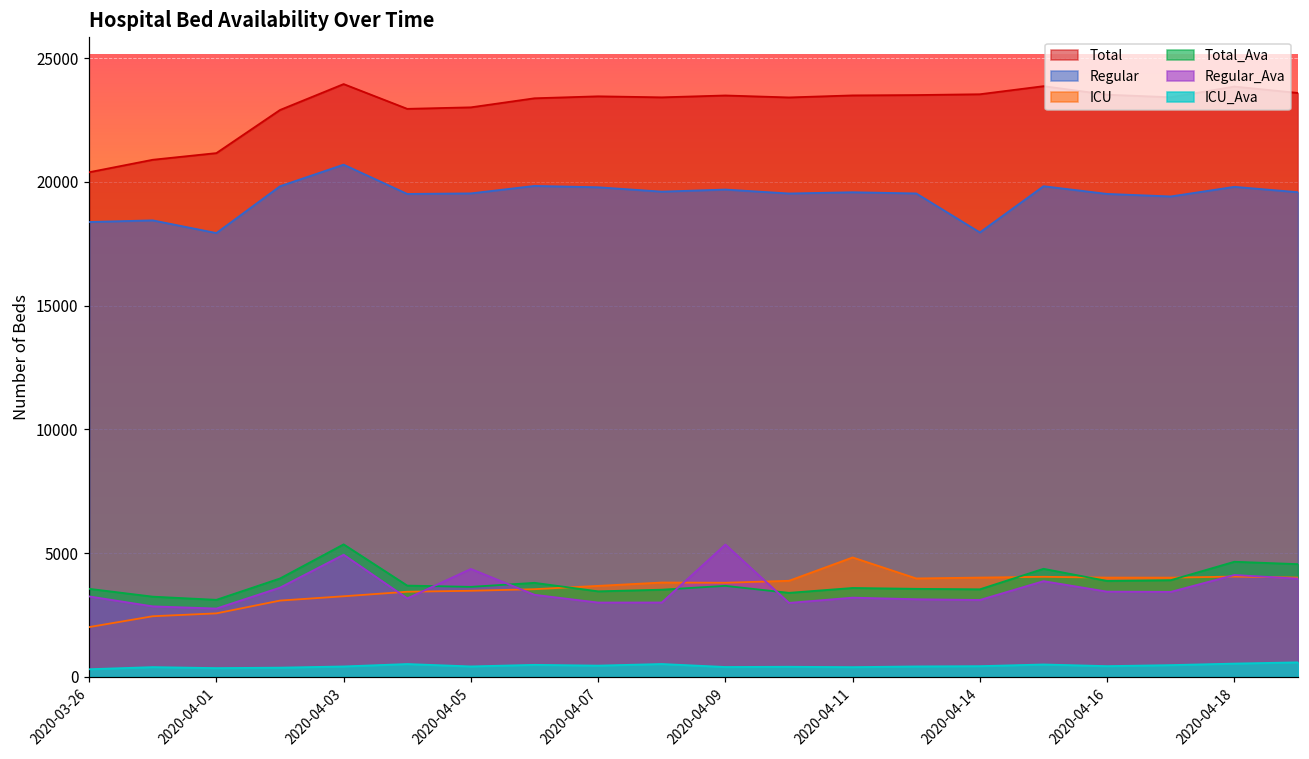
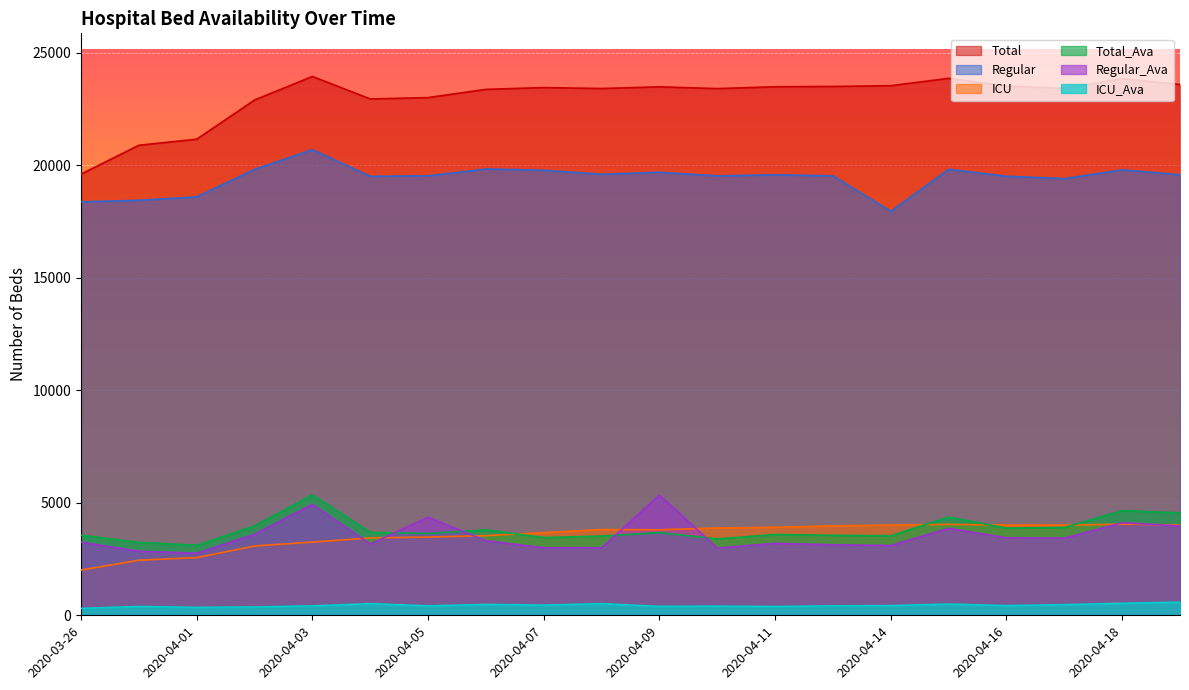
  {
    "Total": {
-     "2020-03-26": 20400,
+     "2020-03-26": 19600,
      "2020-04-01": 21200,
      "2020-04-03": 24000,
      "2020-04-05": 23000,
      "2020-04-07": 23500,
      "2020-04-09": 23500,
      "2020-04-11": 23500,
      "2020-04-14": 23500
    },
    "Regular": {
      "2020-03-26": 18400,
-     "2020-04-01": 17900,
+     "2020-04-01": 18600,
      "2020-04-03": 20700,
      "2020-04-05": 19500,
      "2020-04-07": 19800,
      "2020-04-09": 19700,
      "2020-04-11": 19600,
      "2020-04-14": 18000,
      "2020-04-16": 19500,
      "2020-04-18": 19800
    },
    "ICU": {
      "2020-03-26": 2000,
      "2020-04-01": 2600,
      "2020-04-03": 3300,
      "2020-04-05": 3500,
      "2020-04-07": 3700,
      "2020-04-09": 3800,
-     "2020-04-11": 4800,
+     "2020-04-11": 3900,
      "2020-04-14": 4000,
      "2020-04-16": 4000
    },
    "Total_Ava": {
      "2020-03-26": 3600,
      "2020-04-01": 3100,
      "2020-04-03": 5400,
      "2020-04-05": 3600,
      "2020-04-07": 3500,
      "2020-04-09": 3700,
      "2020-04-11": 3600,
      "2020-04-14": 3500,
      "2020-04-16": 3900,
      "2020-04-18": 4700
    },
    "Regular_Ava": {
      "2020-03-26": 3300,
      "2020-04-01": 2800,
      "2020-04-03": 4900,
      "2020-04-05": 4400,
      "2020-04-07": 3000,
      "2020-04-09": 5300,
      "2020-04-11": 3200,
      "2020-04-14": 3100,
      "2020-04-16": 3400
    },
    "ICU_Ava": {
      "2020-03-26": 300,
      "2020-04-01": 400,
      "2020-04-03": 400,
      "2020-04-05": 400,
      "2020-04-07": 500,
      "2020-04-09": 400,
      "2020-04-11": 400,
      "2020-04-14": 400,
      "2020-04-16": 400,
      "2020-04-18": 500
    }
  }
